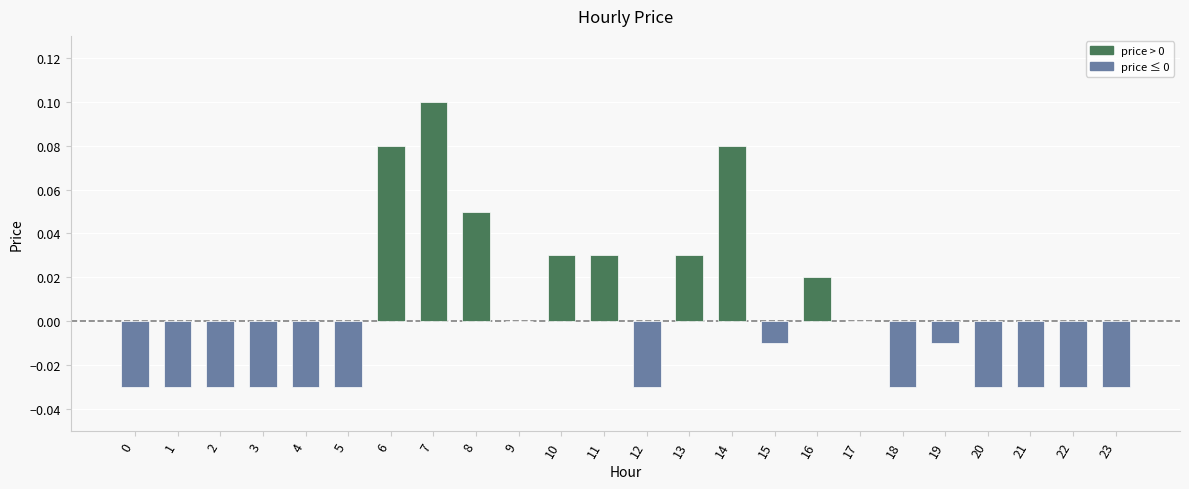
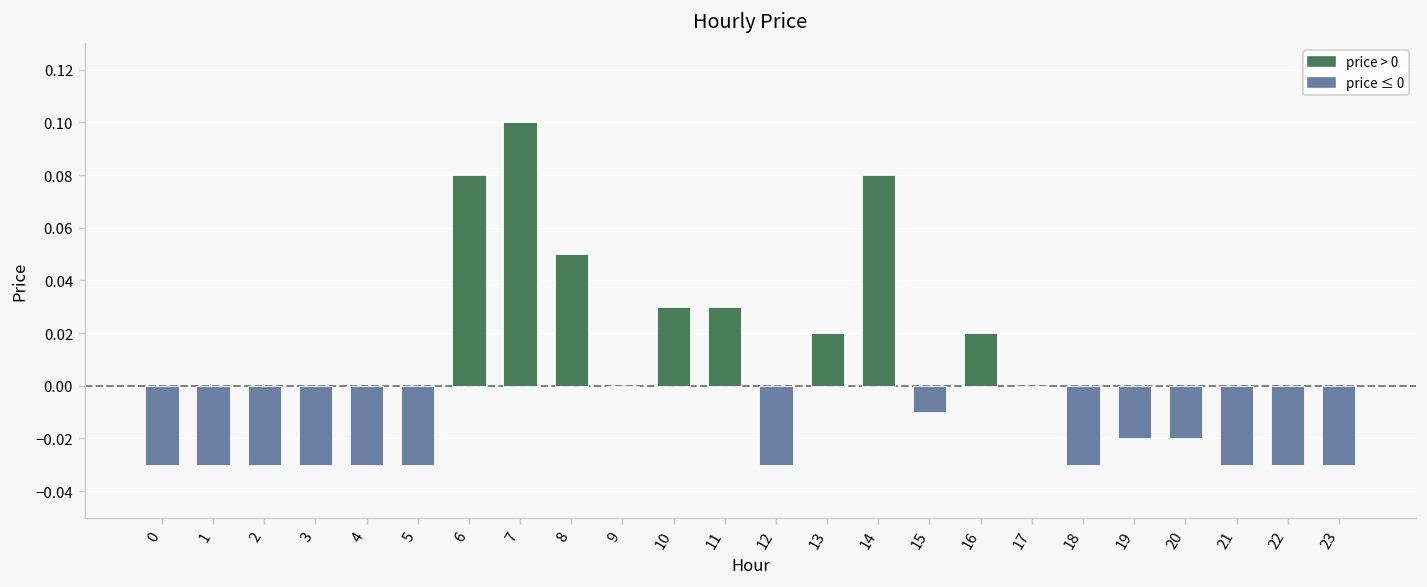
  {
    "0": -0.03,
    "1": -0.03,
    "2": -0.03,
    "3": -0.03,
    "4": -0.03,
    "5": -0.03,
    "6": 0.08,
    "7": 0.10,
    "8": 0.05,
    "9": 0.00,
    "10": 0.03,
    "11": 0.03,
    "12": -0.03,
-   "13": 0.03,
+   "13": 0.02,
    "14": 0.08,
    "15": -0.01,
    "16": 0.02,
    "17": 0.00,
    "18": -0.03,
-   "19": -0.01,
-   "20": -0.03,
+   "19": -0.02,
+   "20": -0.02,
    "21": -0.03,
    "22": -0.03,
    "23": -0.03
  }
